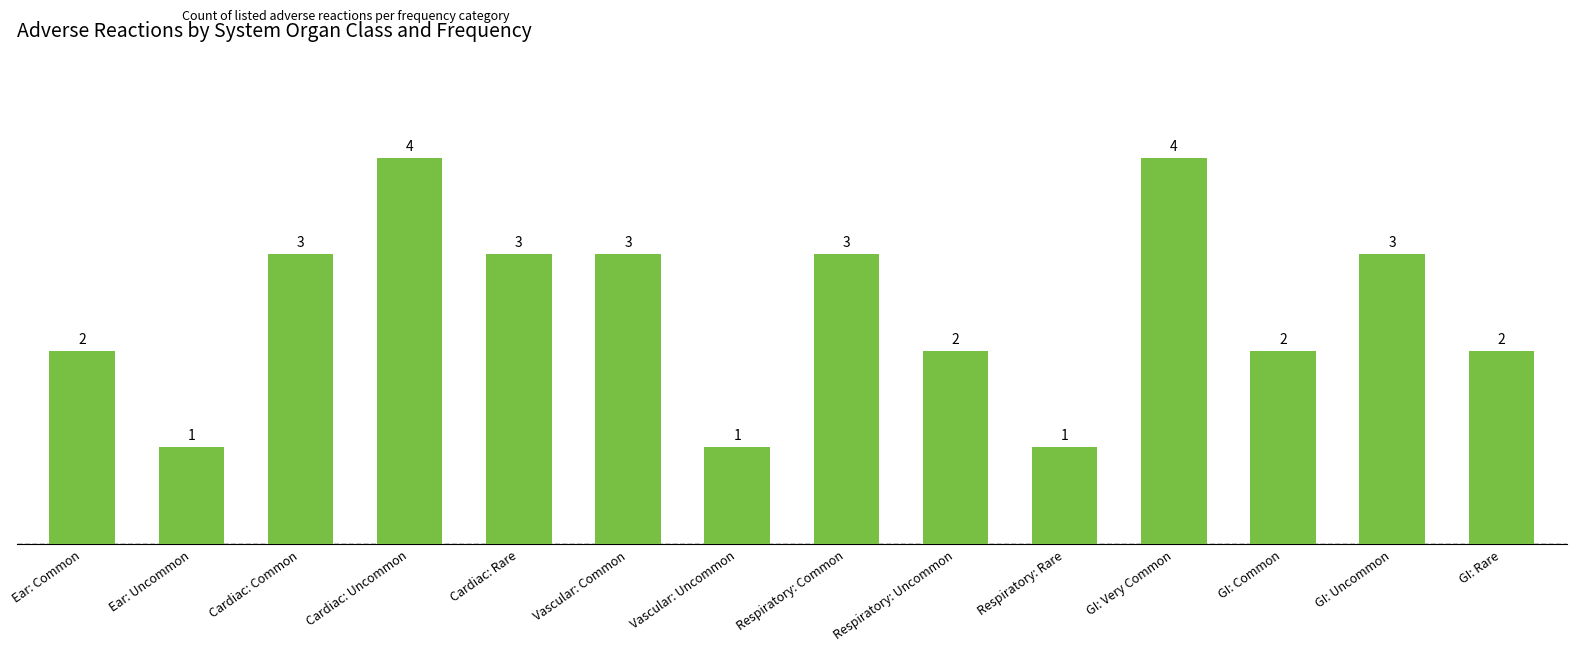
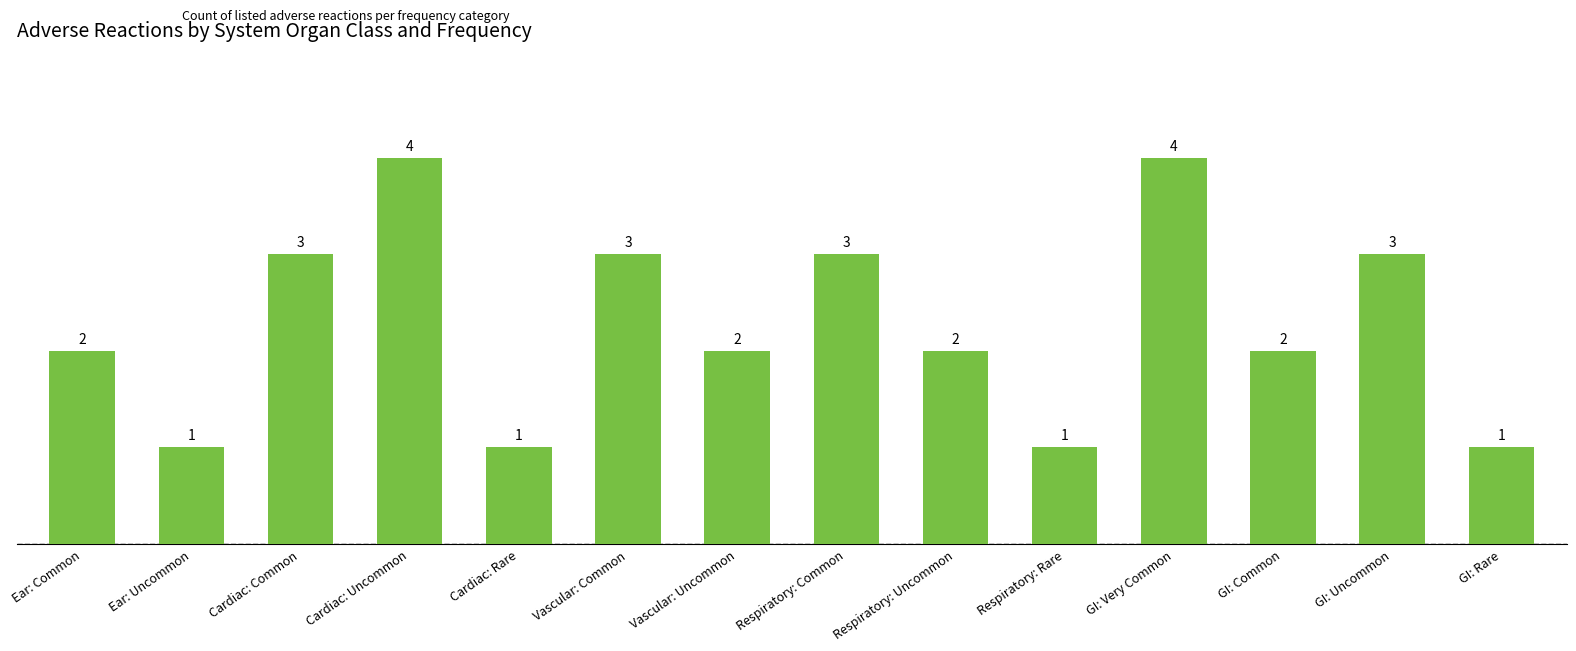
  {
    "Ear: Common": 2,
    "Ear: Uncommon": 1,
    "Cardiac: Common": 3,
    "Cardiac: Uncommon": 4,
-   "Cardiac: Rare": 3,
+   "Cardiac: Rare": 1,
    "Vascular: Common": 3,
-   "Vascular: Uncommon": 1,
+   "Vascular: Uncommon": 2,
    "Respiratory: Common": 3,
    "Respiratory: Uncommon": 2,
    "Respiratory: Rare": 1,
    "GI: Very Common": 4,
    "GI: Common": 2,
    "GI: Uncommon": 3,
-   "GI: Rare": 2
+   "GI: Rare": 1
  }
